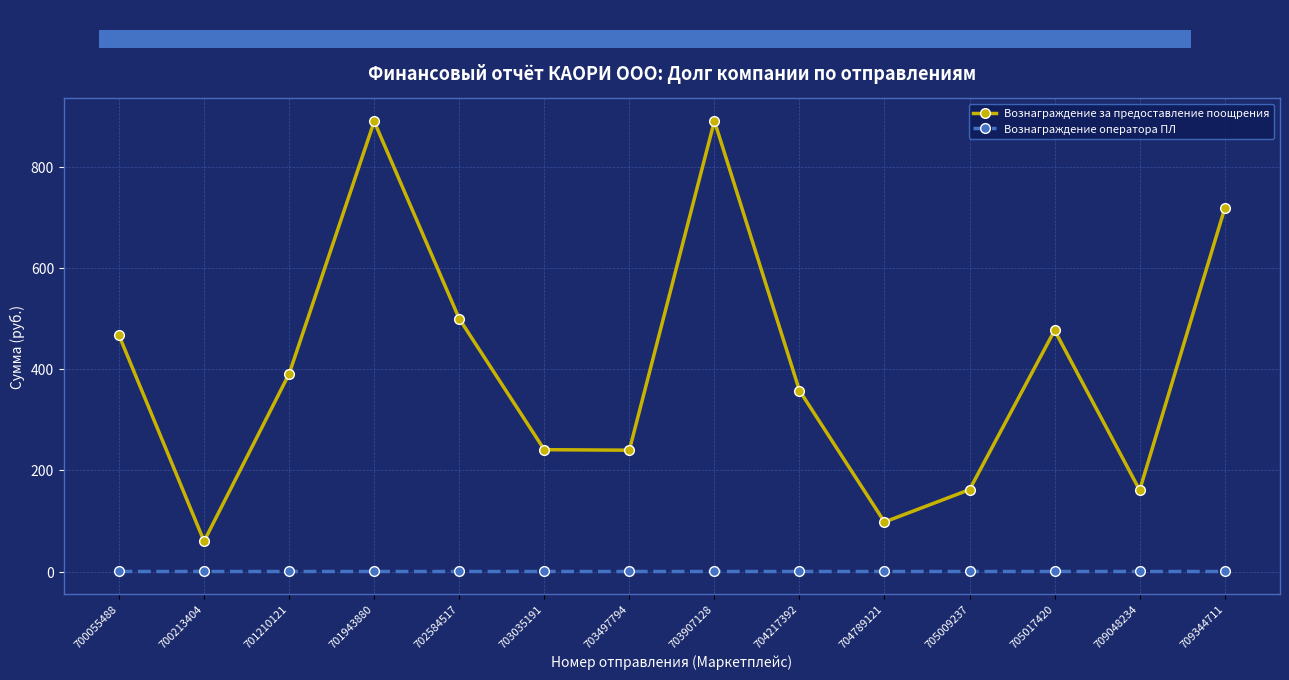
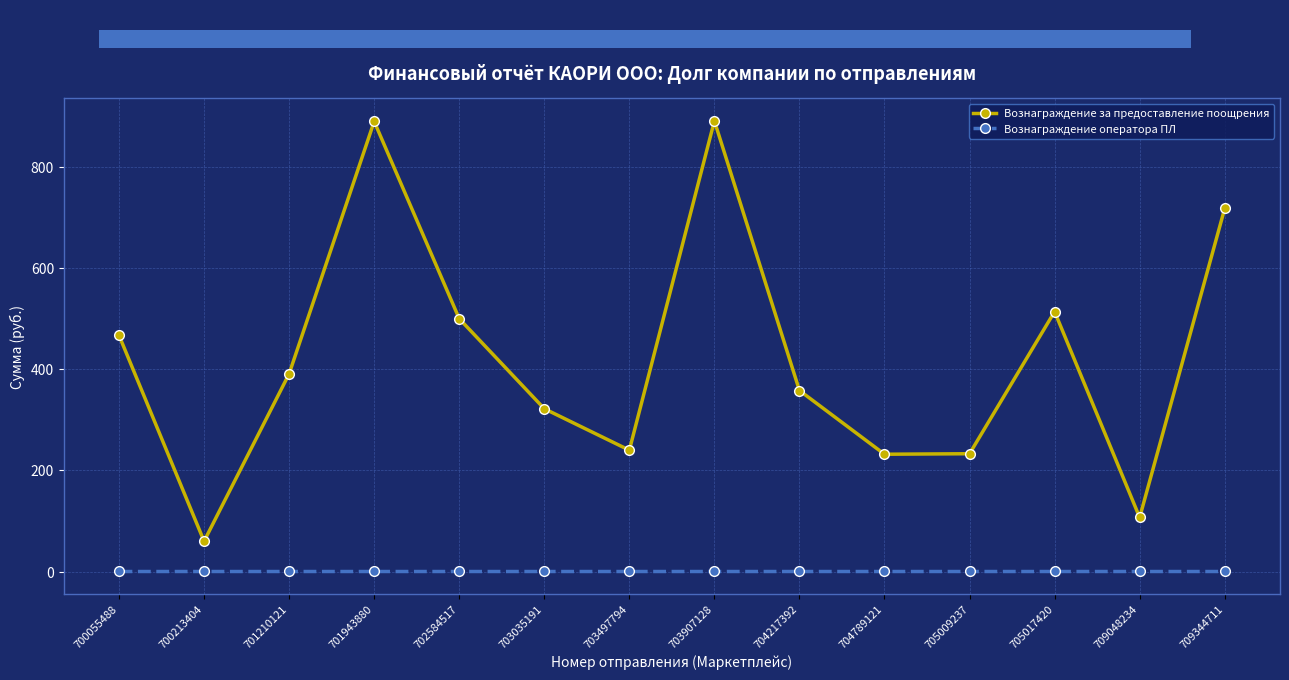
  {
    "Вознаграждение за предоставление поощрения": {
      "700055488": 470,
      "700213404": 60,
      "701210121": 390,
      "701943880": 890,
      "702584517": 500,
-     "703035191": 240,
+     "703035191": 320,
      "703497794": 240,
      "703907128": 890,
      "704217392": 360,
-     "704789121": 100,
-     "705009237": 160,
-     "705017420": 480,
-     "709048234": 160,
+     "704789121": 230,
+     "705009237": 230,
+     "705017420": 510,
+     "709048234": 110,
      "709344711": 720
    },
    "Вознаграждение оператора ПЛ": {
      "700055488": 0,
      "700213404": 0,
      "701210121": 0,
      "701943880": 0,
      "702584517": 0,
      "703035191": 0,
      "703497794": 0,
      "703907128": 0,
      "704217392": 0,
      "704789121": 0,
      "705009237": 0,
      "705017420": 0,
      "709048234": 0,
      "709344711": 0
    }
  }
